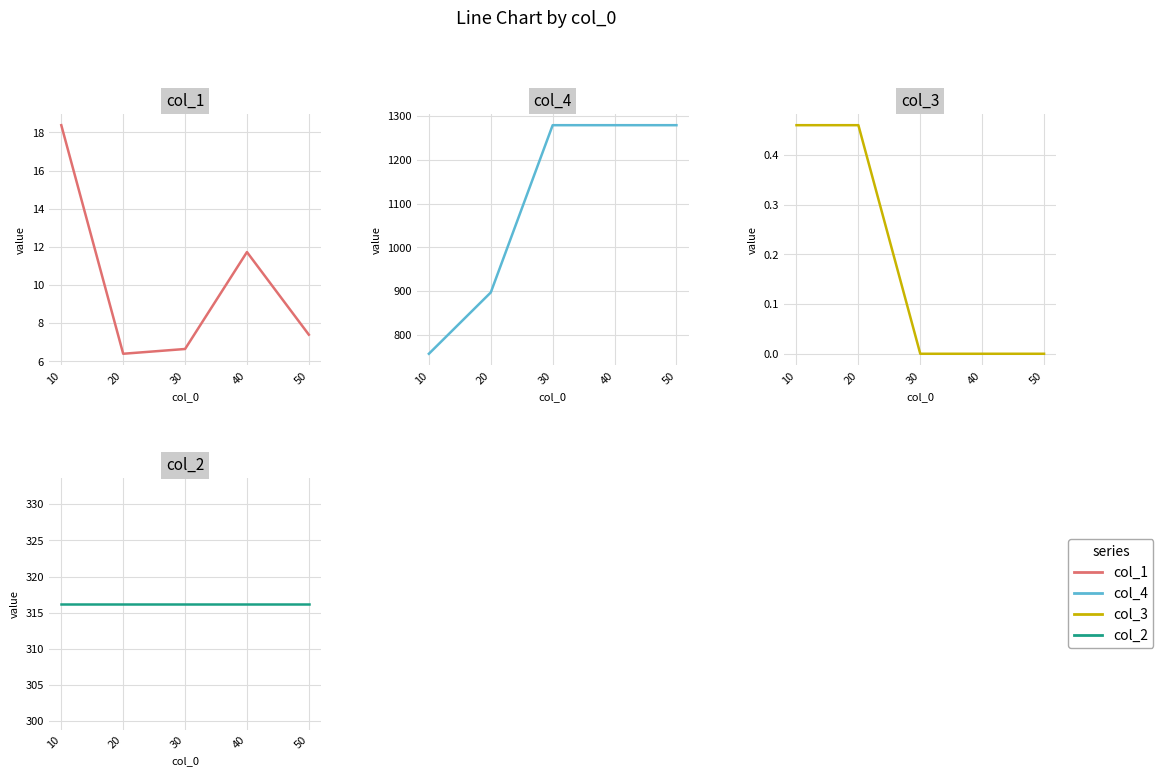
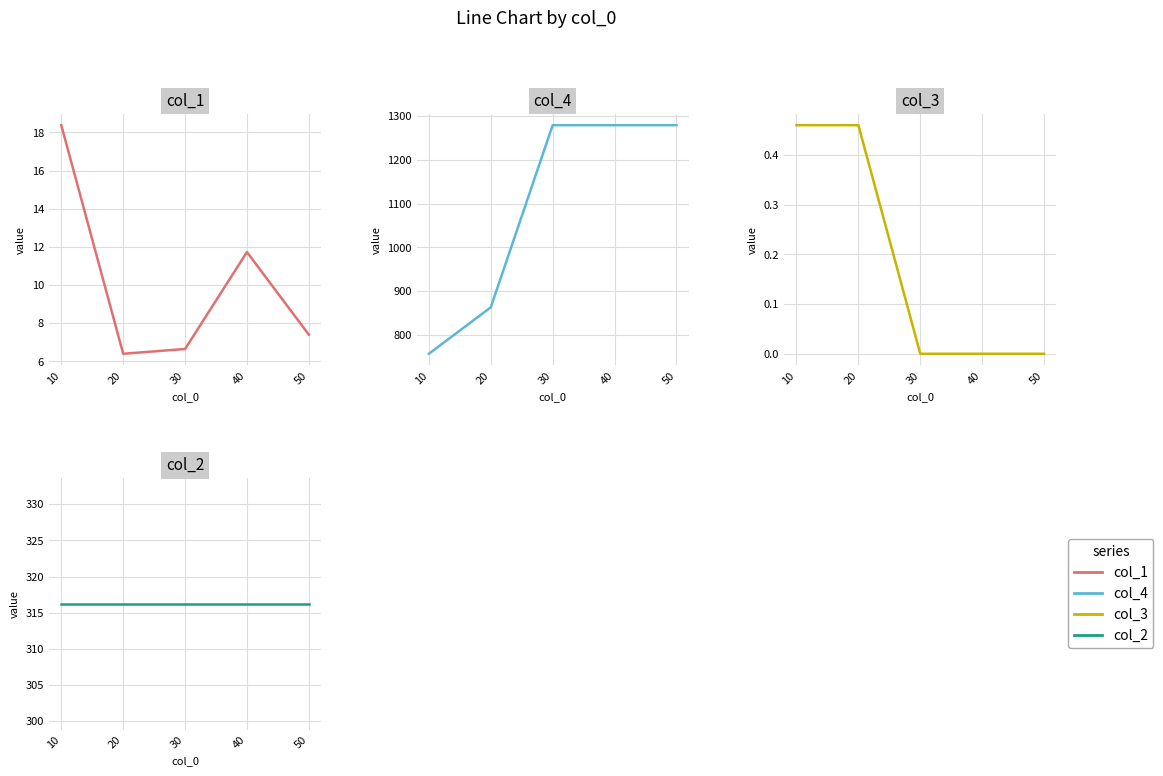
  {
    "col_1": {
      "10": 18.4,
      "20": 6.4,
      "30": 6.7,
      "40": 11.7,
      "50": 7.4
    },
    "col_4": {
      "10": 760,
-     "20": 900,
+     "20": 860,
      "30": 1280,
      "40": 1280,
      "50": 1280
    },
    "col_3": {
      "10": 0.46,
      "20": 0.46,
      "30": 0.00,
      "40": 0.00,
      "50": 0.00
    },
    "col_2": {
      "10": 316,
      "20": 316,
      "30": 316,
      "40": 316,
      "50": 316
    }
  }
